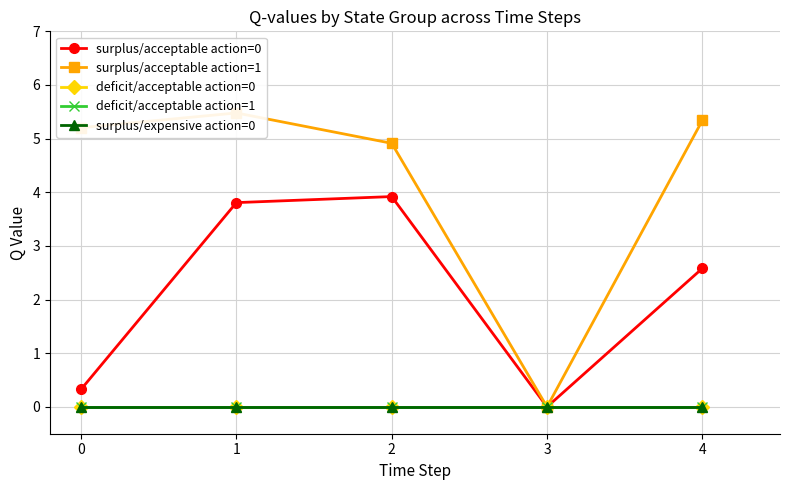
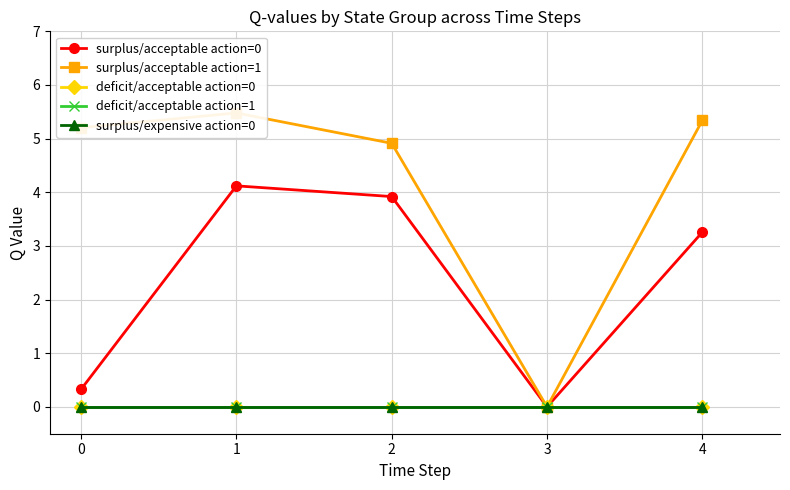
  {
    "surplus/acceptable action=0": {
      "0": 0.3,
-     "1": 3.8,
+     "1": 4.1,
      "2": 3.9,
-     "4": 2.6
+     "4": 3.3
    },
    "surplus/acceptable action=1": {
      "2": 4.9,
      "4": 5.3
    },
    "surplus/expensive action=0": {
      "0": 0.0,
      "1": 0.0,
      "2": 0.0,
      "4": 0.0
    }
  }
